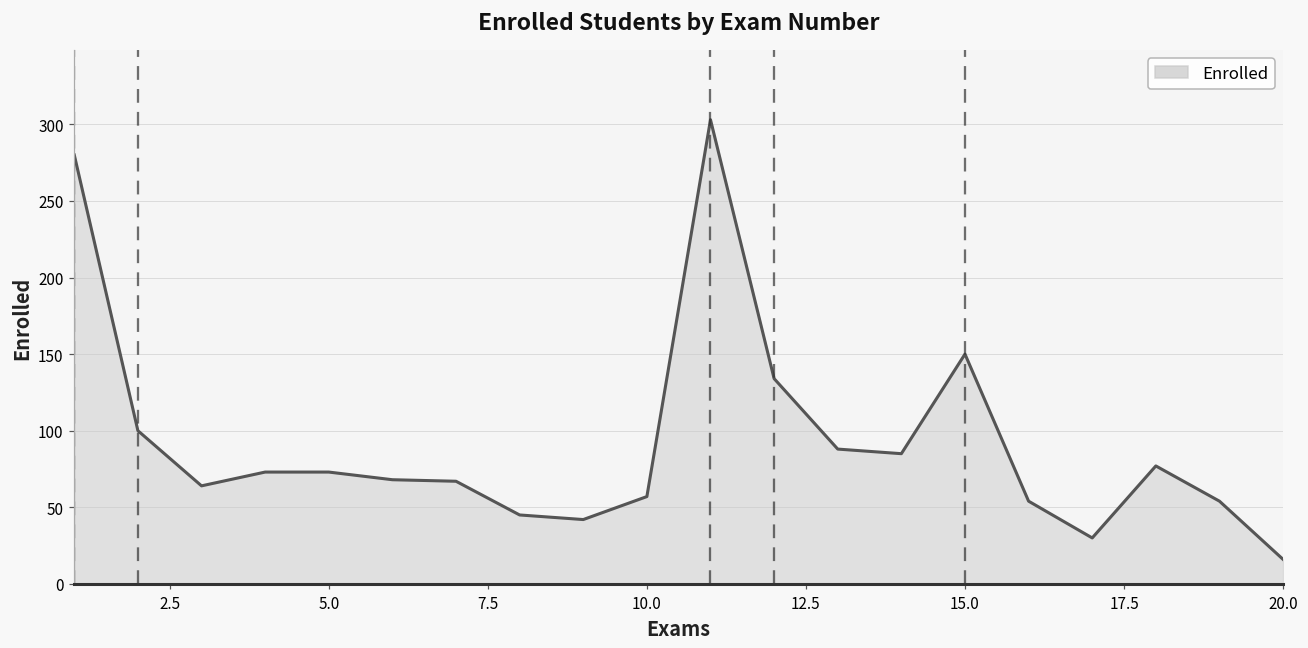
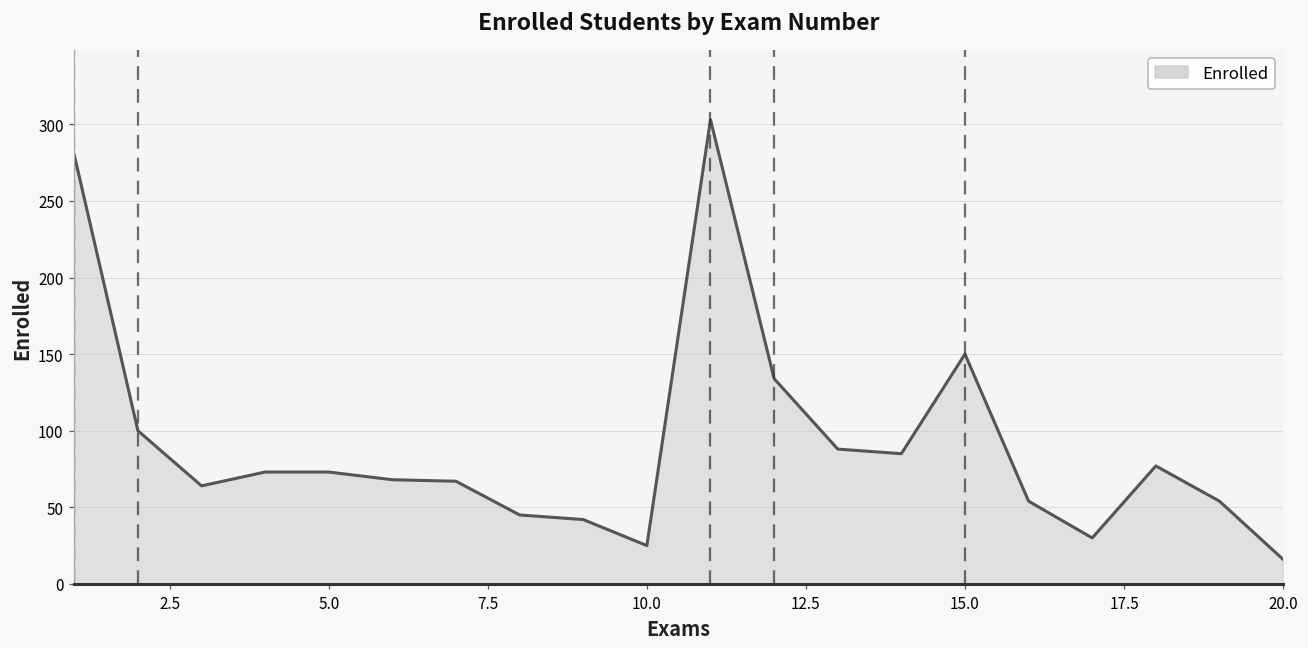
  {
    "5.0": 73,
-   "10.0": 57,
+   "10.0": 25,
    "15.0": 150,
    "20.0": 16
  }
